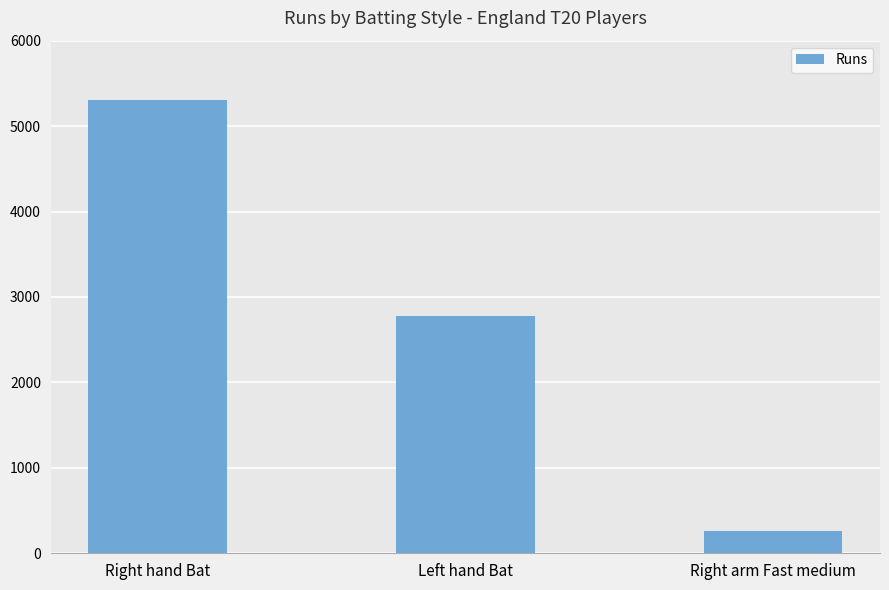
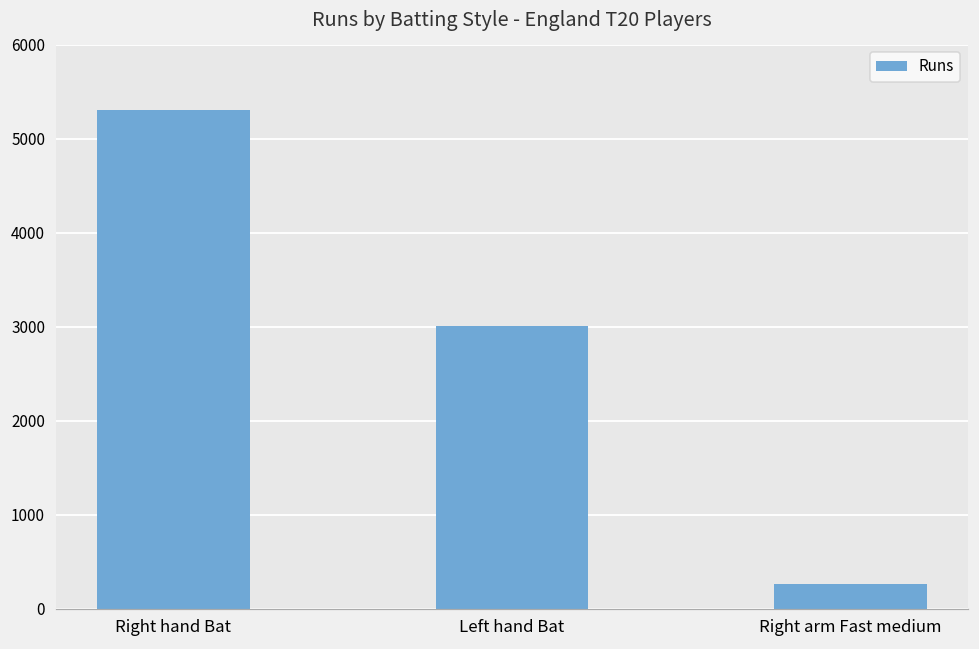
  {
    "Right hand Bat": 5300,
-   "Left hand Bat": 2800,
+   "Left hand Bat": 3000,
    "Right arm Fast medium": 300
  }
